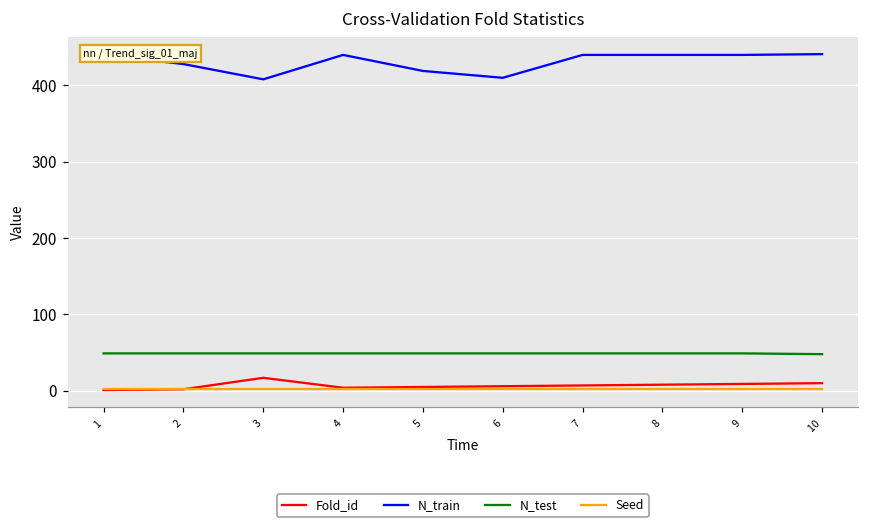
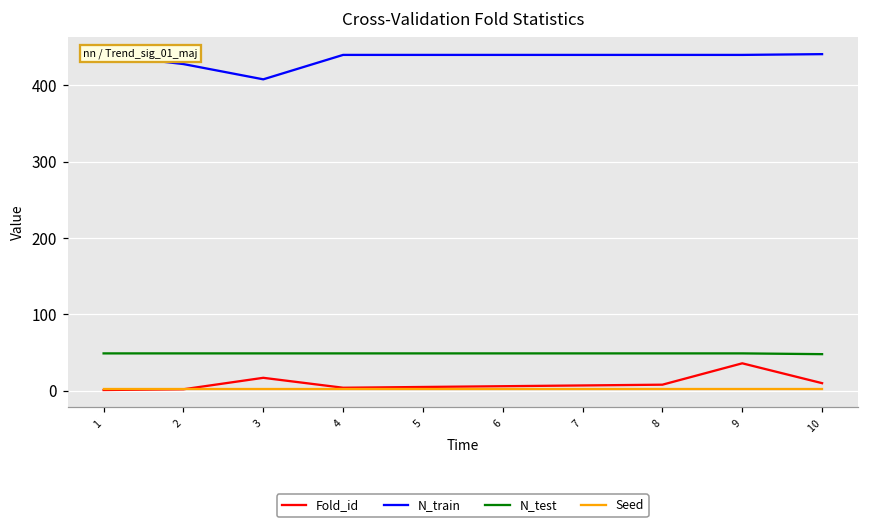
  {
    "Fold_id": {
      "3": 20,
      "6": 10,
      "7": 10,
      "8": 10,
-     "9": 10,
+     "9": 40,
      "10": 10
    },
    "N_train": {
      "2": 430,
      "3": 410,
      "4": 440,
-     "5": 420,
-     "6": 410,
+     "5": 440,
+     "6": 440,
      "7": 440,
      "8": 440,
      "9": 440,
      "10": 440
    },
    "N_test": {
      "1": 50,
      "2": 50,
      "3": 50,
      "4": 50,
      "5": 50,
      "6": 50,
      "7": 50,
      "8": 50,
      "9": 50,
      "10": 50
    },
    "Seed": {
      "3": 0,
      "6": 0,
      "7": 0,
      "8": 0,
      "9": 0,
      "10": 0
    }
  }
